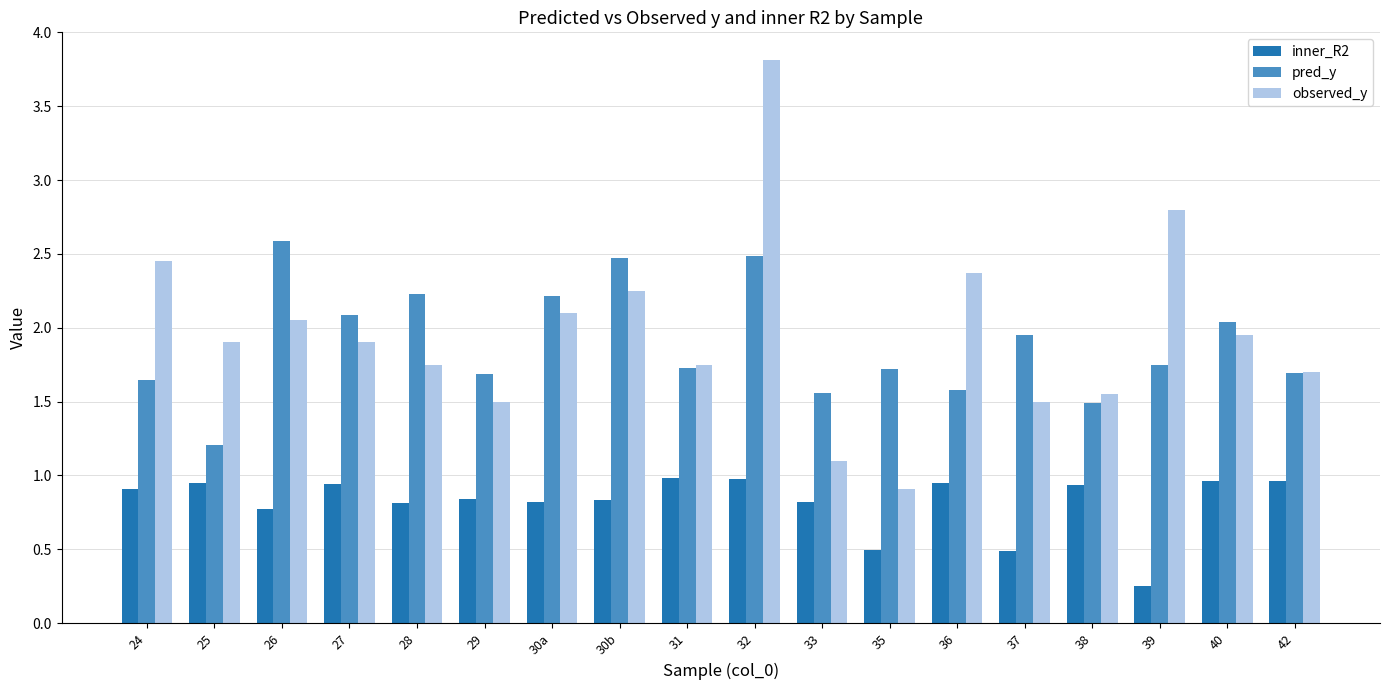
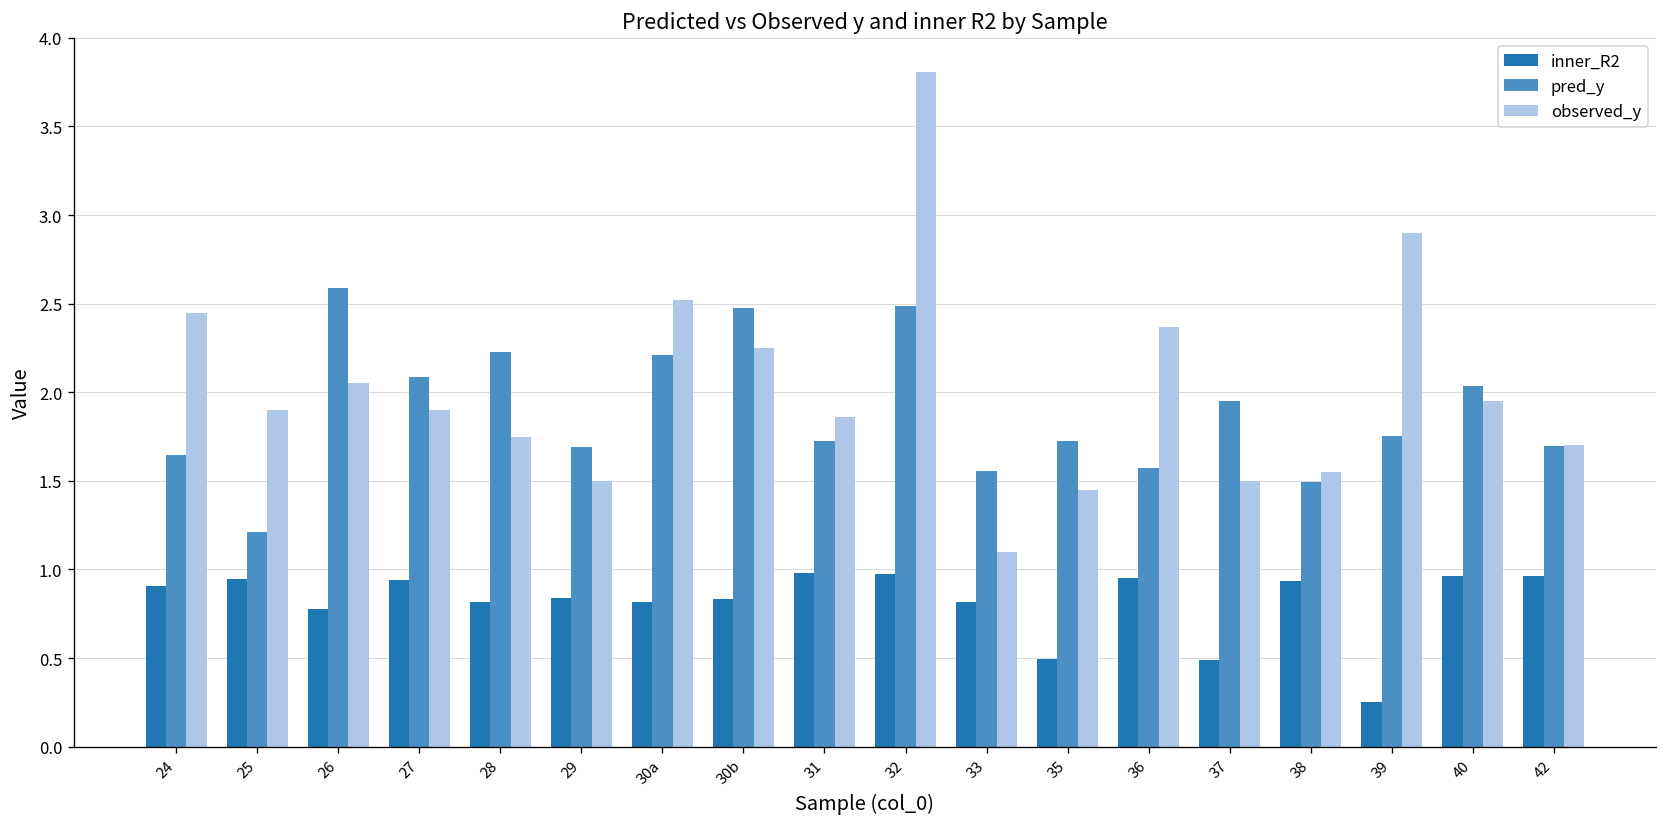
  {
    "observed_y": {
      "24": 2.45,
      "25": 1.90,
      "26": 2.05,
      "27": 1.90,
      "28": 1.75,
      "29": 1.50,
-     "30a": 2.10,
+     "30a": 2.52,
      "30b": 2.25,
-     "31": 1.75,
+     "31": 1.86,
      "32": 3.81,
      "33": 1.10,
-     "35": 0.91,
+     "35": 1.45,
      "36": 2.37,
      "37": 1.50,
      "38": 1.55,
-     "39": 2.8,
+     "39": 2.9,
      "40": 1.95,
      "42": 1.70
    }
  }
